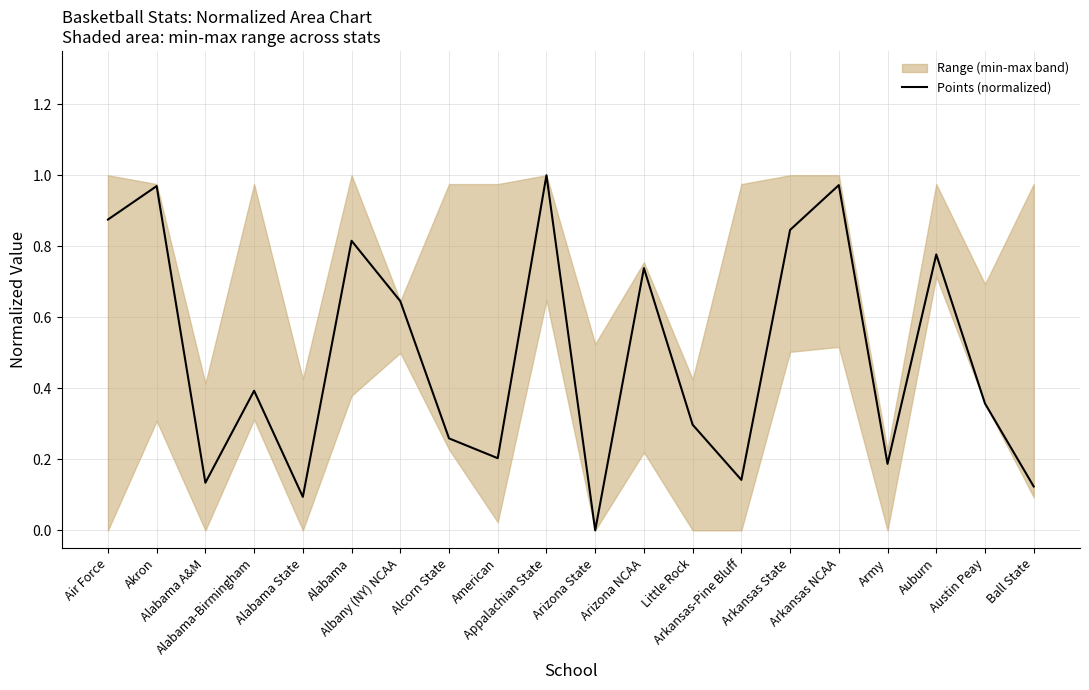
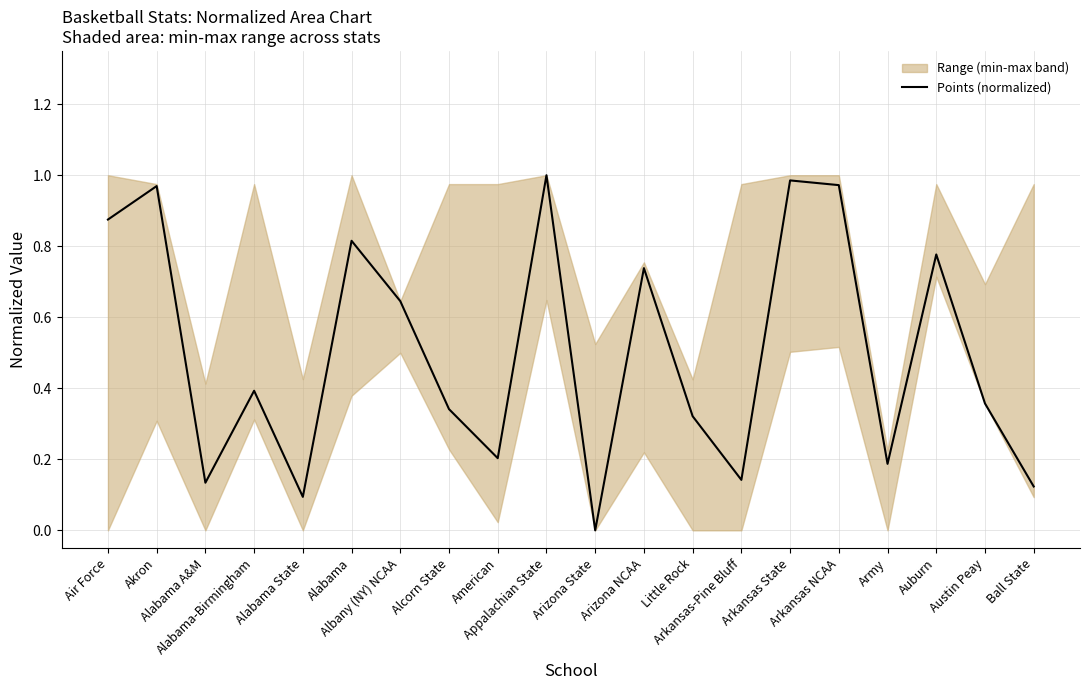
  {
    "Points (normalized)": {
      "Air Force": 0.88,
      "Alabama A&M": 0.13,
      "Alabama-Birmingham": 0.39,
      "Alabama State": 0.09,
      "Alabama": 0.82,
-     "Alcorn State": 0.26,
+     "Alcorn State": 0.34,
      "American": 0.20,
      "Arizona State": 0.00,
      "Arizona NCAA": 0.74,
-     "Little Rock": 0.30,
+     "Little Rock": 0.32,
      "Arkansas-Pine Bluff": 0.14,
-     "Arkansas State": 0.85,
+     "Arkansas State": 0.99,
      "Arkansas NCAA": 0.97,
      "Army": 0.19,
      "Auburn": 0.78,
      "Austin Peay": 0.36,
      "Ball State": 0.12
    },
    "Range (min-max band)": {
      "Air Force": 1.00,
      "Alabama A&M": 0.41,
      "Alabama State": 0.43,
      "Arizona State": 0.52,
      "Little Rock": 0.43,
      "Arkansas-Pine Bluff": 0.98,
      "Army": 0.23
    }
  }
